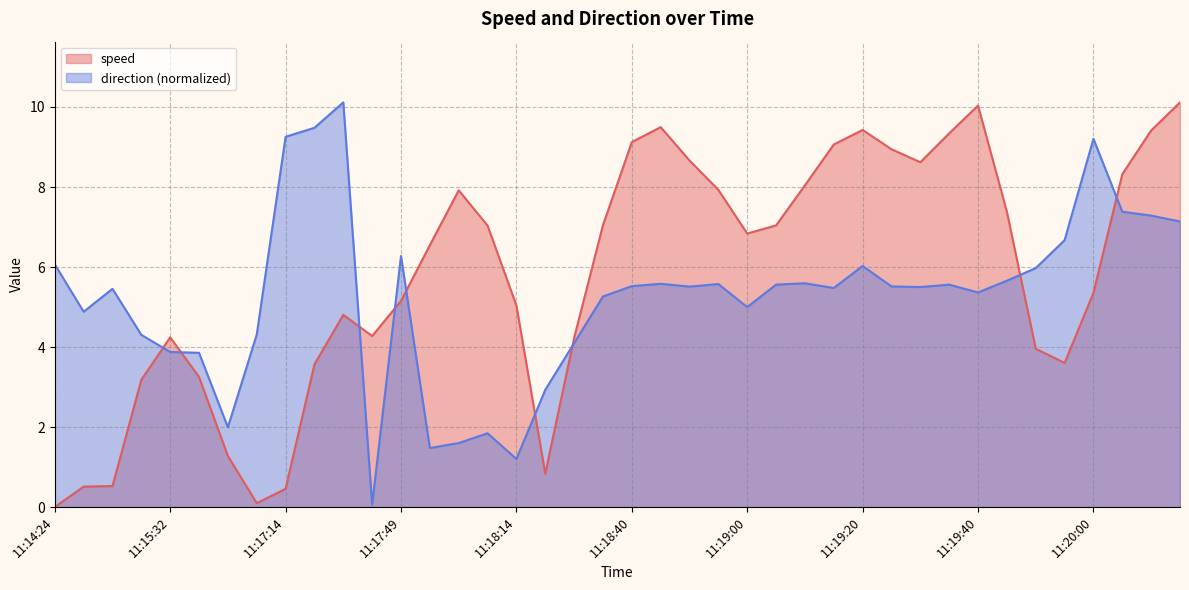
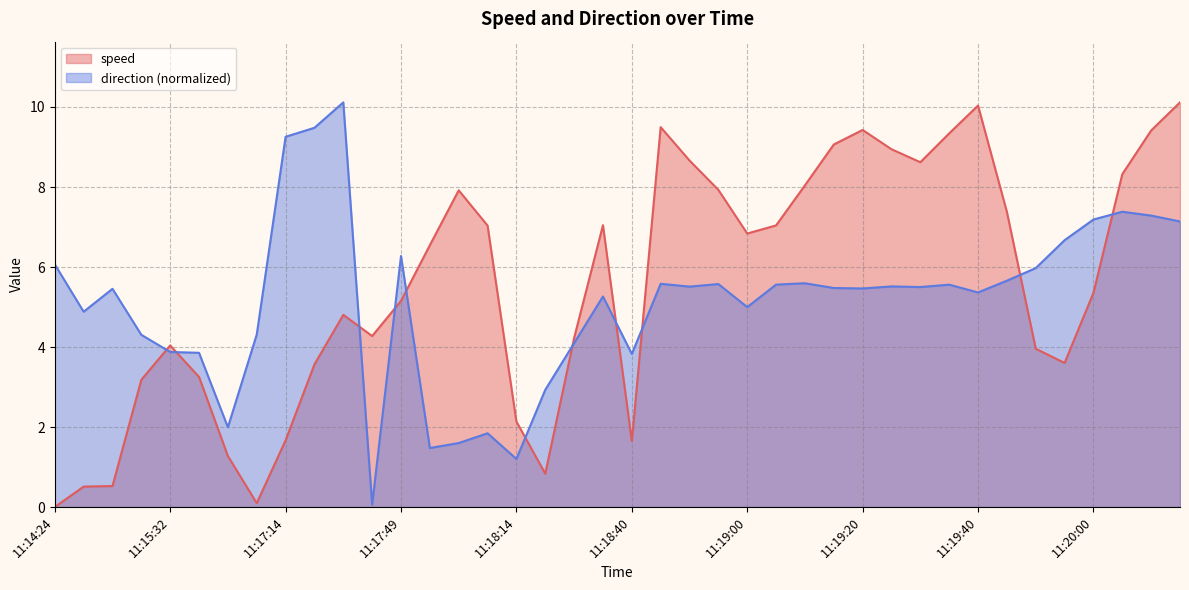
  {
    "speed": {
      "11:14:24": 0.0,
-     "11:15:32": 4.2,
-     "11:17:14": 0.5,
+     "11:15:32": 4.0,
+     "11:17:14": 1.7,
      "11:17:49": 5.2,
-     "11:18:14": 5.0,
-     "11:18:40": 9.1,
+     "11:18:14": 2.1,
+     "11:18:40": 1.6,
      "11:19:00": 6.8,
      "11:19:20": 9.4,
      "11:19:40": 10.0,
      "11:20:00": 5.4
    },
    "direction (normalized)": {
      "11:14:24": 6.1,
      "11:15:32": 3.9,
      "11:17:14": 9.3,
      "11:17:49": 6.3,
      "11:18:14": 1.2,
-     "11:18:40": 5.5,
+     "11:18:40": 3.8,
      "11:19:00": 5.0,
-     "11:19:20": 6.0,
+     "11:19:20": 5.5,
      "11:19:40": 5.4,
-     "11:20:00": 9.2
+     "11:20:00": 7.2
    }
  }
